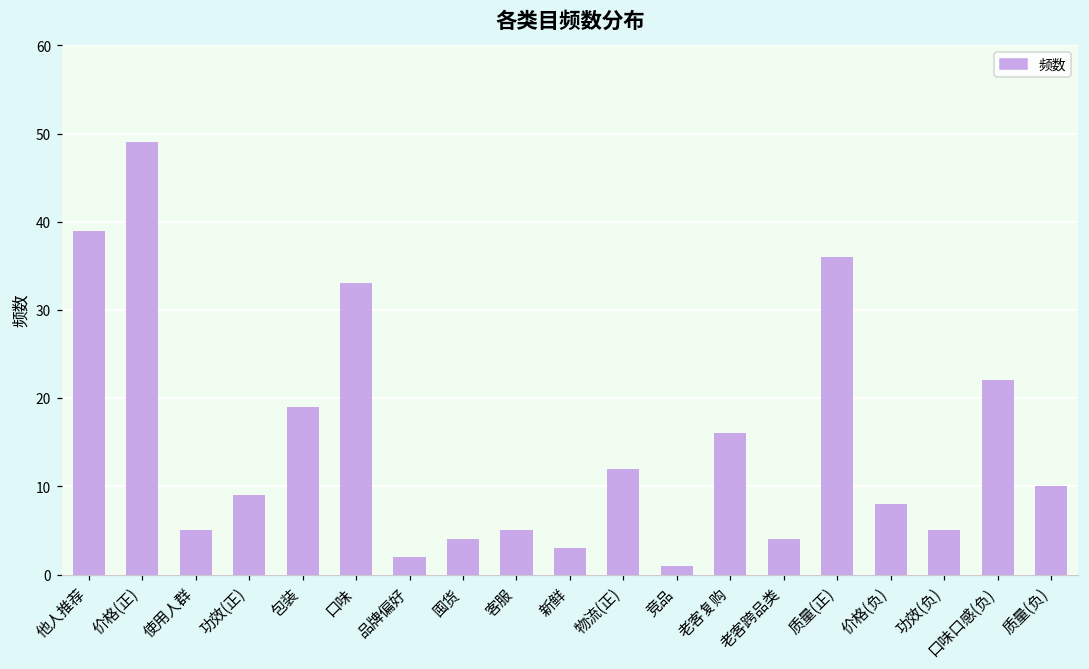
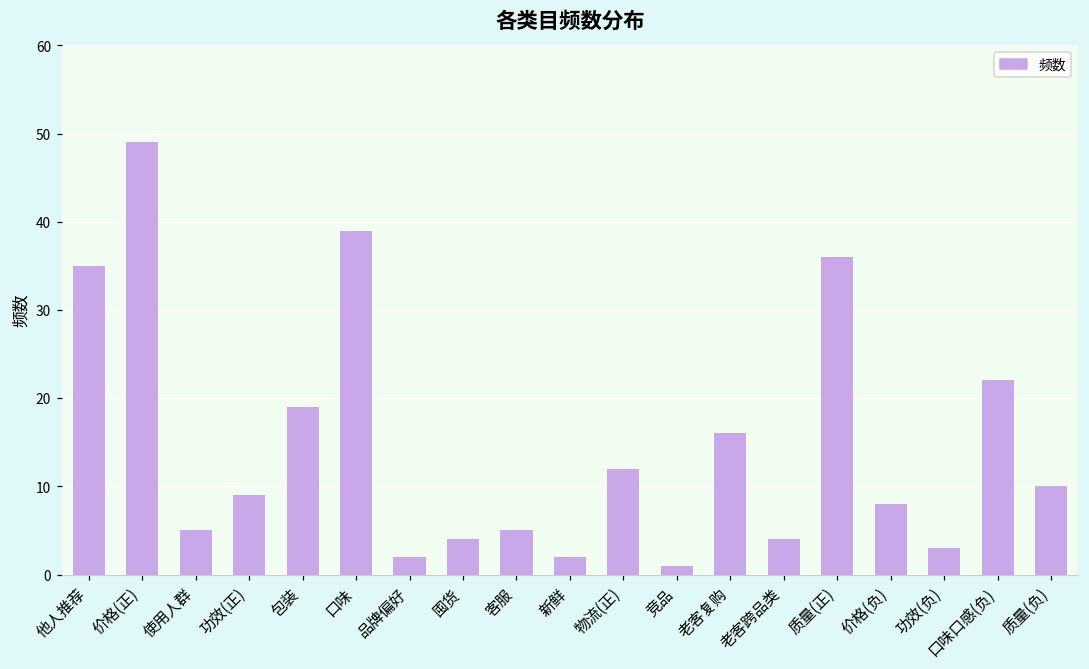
  {
-   "他人推荐": 39,
+   "他人推荐": 35,
    "价格(正)": 49,
    "使用人群": 5,
    "功效(正)": 9,
    "包装": 19,
-   "口味": 33,
+   "口味": 39,
    "品牌偏好": 2,
    "囤货": 4,
    "客服": 5,
-   "新鲜": 3,
+   "新鲜": 2,
    "物流(正)": 12,
    "竞品": 1,
    "老客复购": 16,
    "老客跨品类": 4,
    "质量(正)": 36,
    "价格(负)": 8,
-   "功效(负)": 5,
+   "功效(负)": 3,
    "口味口感(负)": 22,
    "质量(负)": 10
  }
